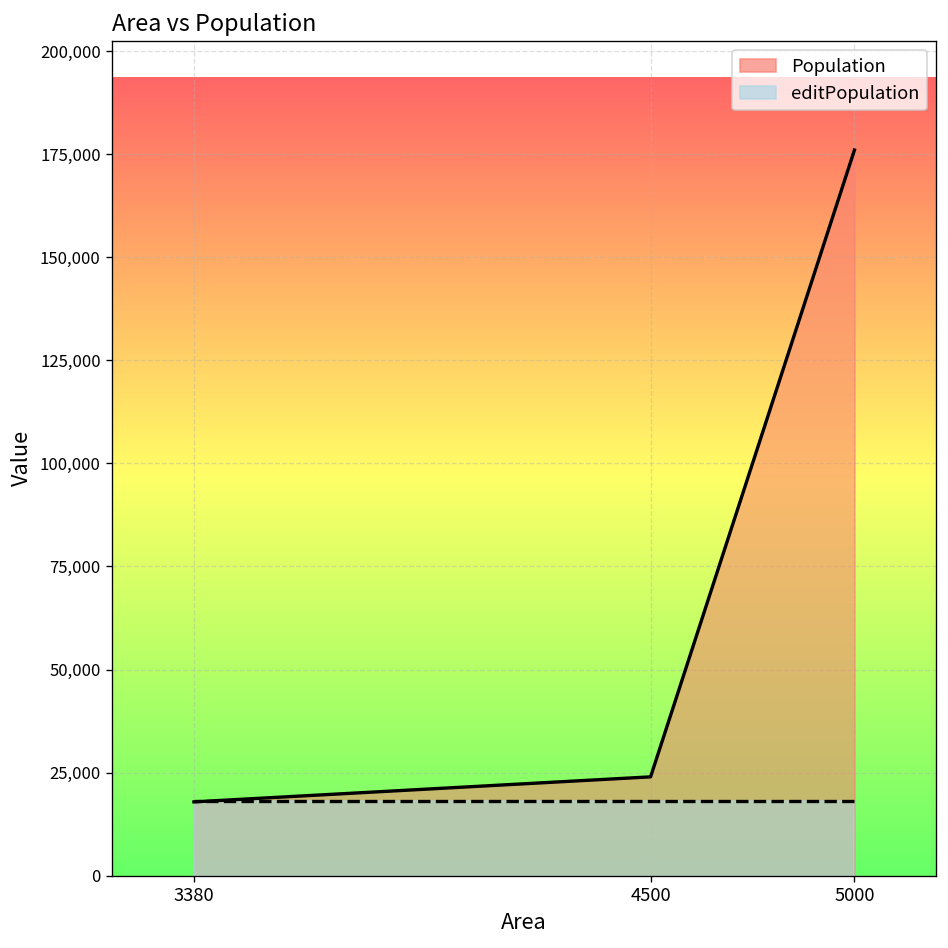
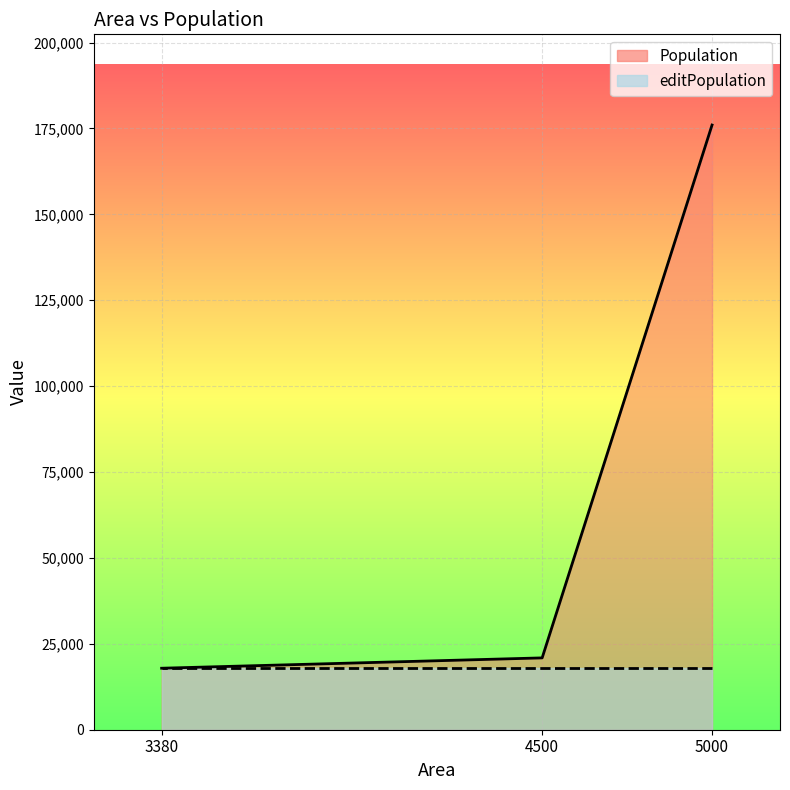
  {
    "Population": {
-     "4500": "24,000",
+     "4500": "21,000",
      "5000": "176,000"
    },
    "editPopulation": {
      "4500": "18,000",
      "5000": "18,000"
    }
  }
